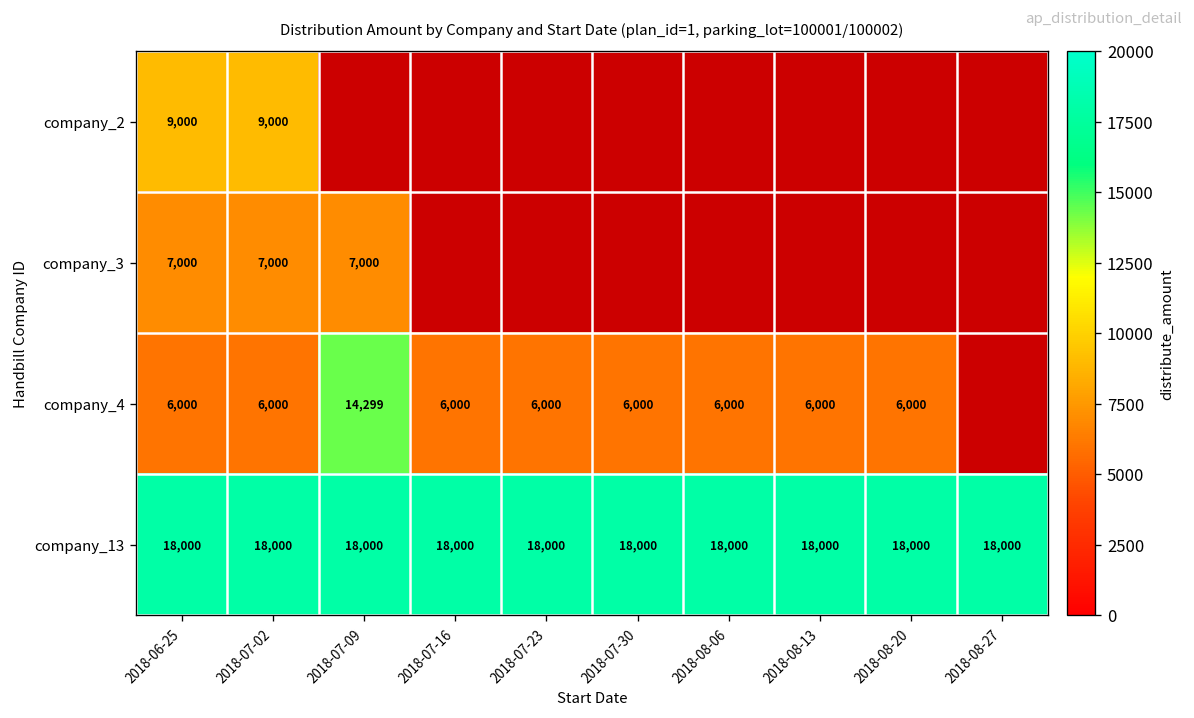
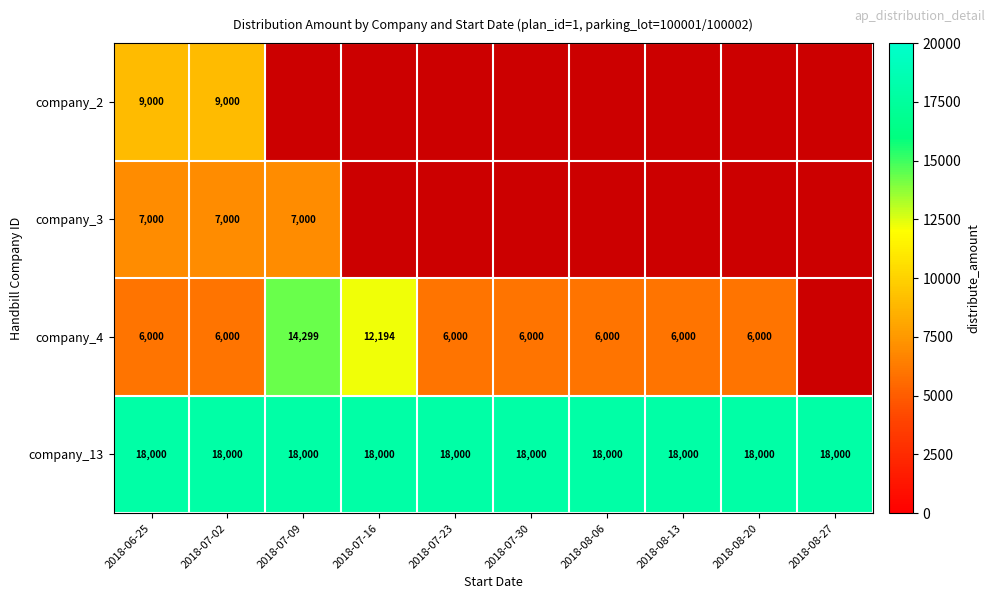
  {
    "company_2": {
      "2018-06-25": "9,000",
      "2018-07-02": "9,000"
    },
    "company_3": {
      "2018-06-25": "7,000",
      "2018-07-02": "7,000",
      "2018-07-09": "7,000"
    },
    "company_4": {
      "2018-06-25": "6,000",
      "2018-07-02": "6,000",
      "2018-07-09": "14,299",
-     "2018-07-16": "6,000",
+     "2018-07-16": "12,194",
      "2018-07-23": "6,000",
      "2018-07-30": "6,000",
      "2018-08-06": "6,000",
      "2018-08-13": "6,000",
      "2018-08-20": "6,000"
    },
    "company_13": {
      "2018-06-25": "18,000",
      "2018-07-02": "18,000",
      "2018-07-09": "18,000",
      "2018-07-16": "18,000",
      "2018-07-23": "18,000",
      "2018-07-30": "18,000",
      "2018-08-06": "18,000",
      "2018-08-13": "18,000",
      "2018-08-20": "18,000",
      "2018-08-27": "18,000"
    }
  }
